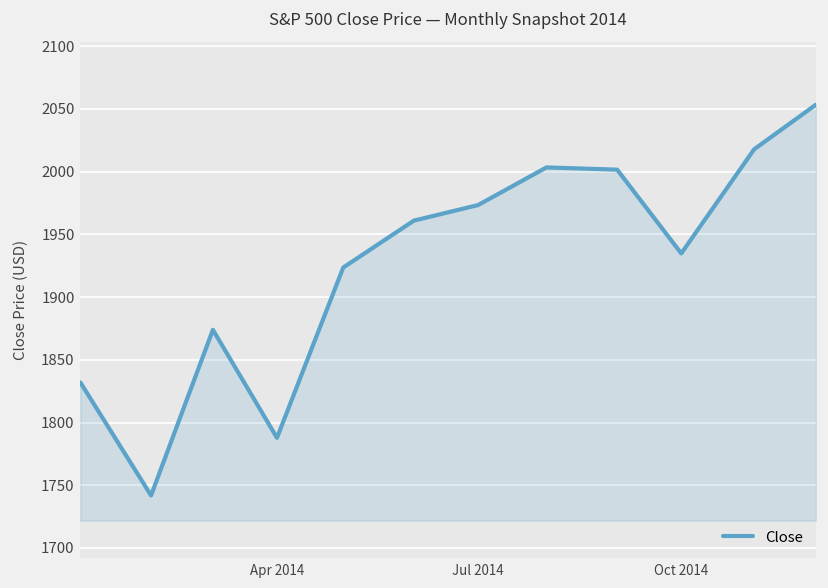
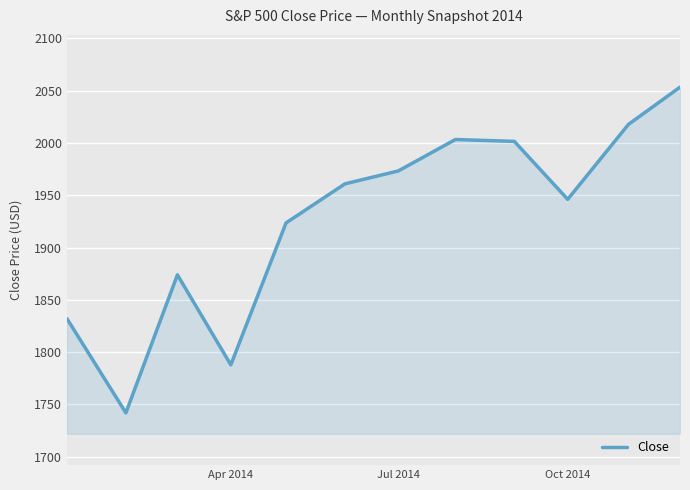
  {
    "Apr 2014": 1788,
    "Jul 2014": 1973,
-   "Oct 2014": 1935
+   "Oct 2014": 1946
  }
